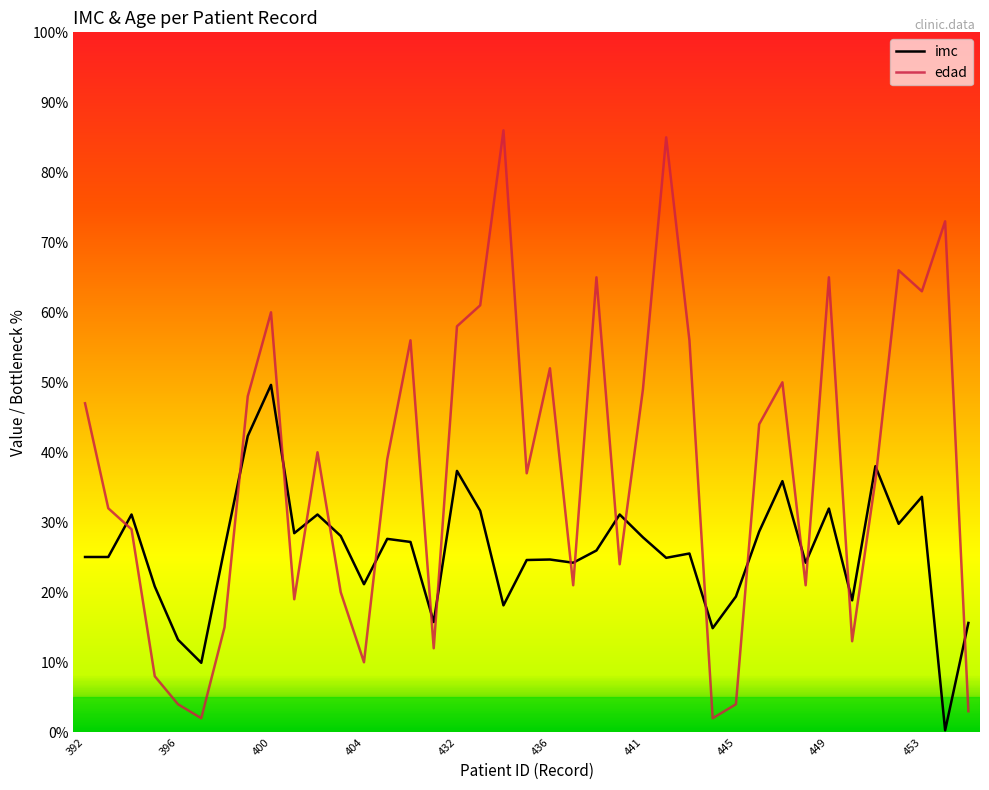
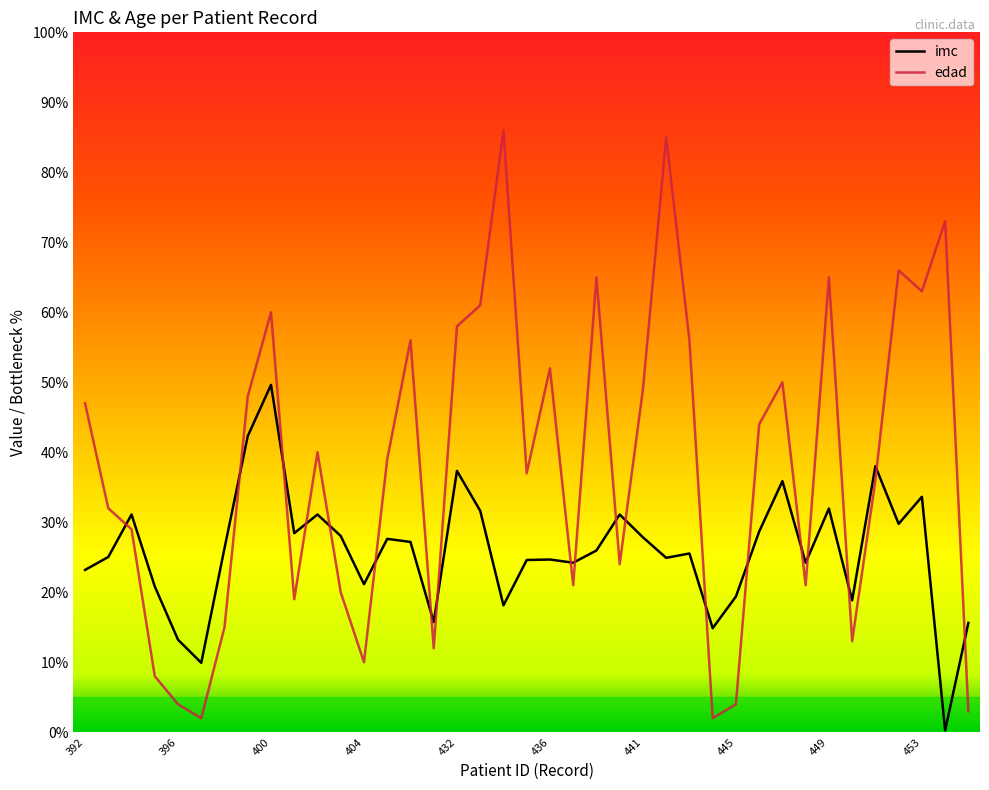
  {
    "imc": {
-     "392": "25%",
+     "392": "23%",
      "396": "13%",
      "400": "50%",
      "404": "21%",
      "432": "37%",
      "436": "25%",
      "441": "28%",
      "445": "19%",
      "449": "32%",
      "453": "34%"
    },
    "edad": {
      "392": "47%",
      "400": "60%",
      "404": "10%",
      "432": "58%",
      "436": "52%",
      "441": "49%",
      "449": "65%",
      "453": "63%"
    }
  }
